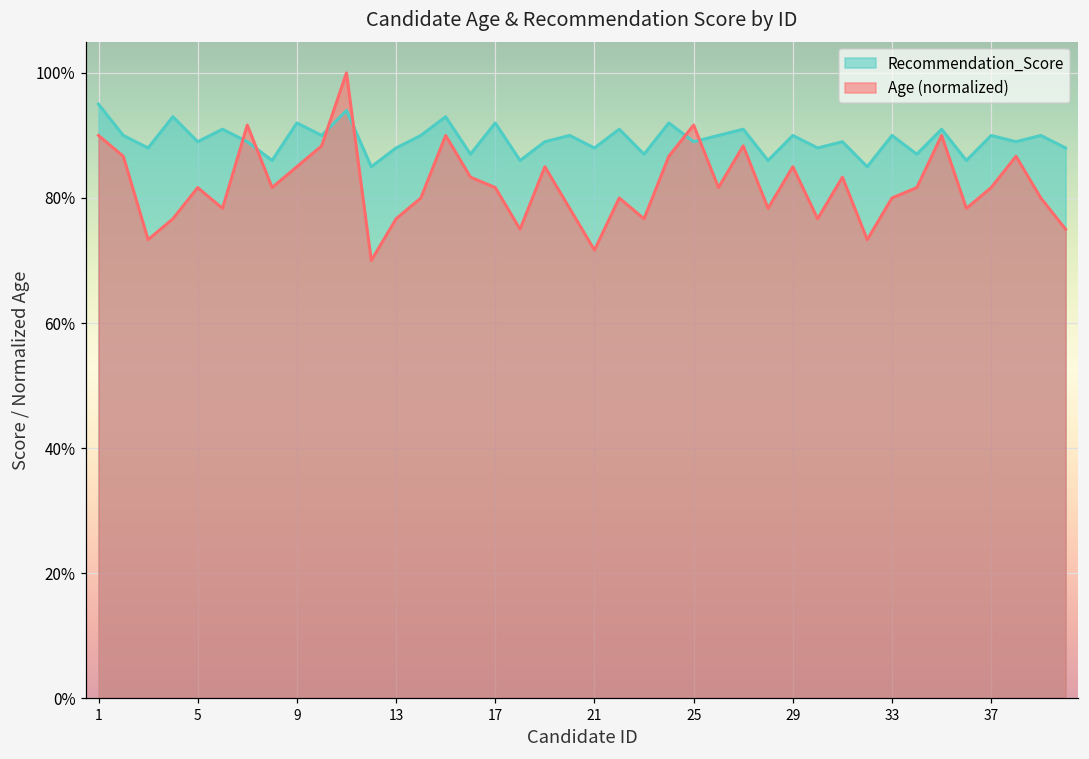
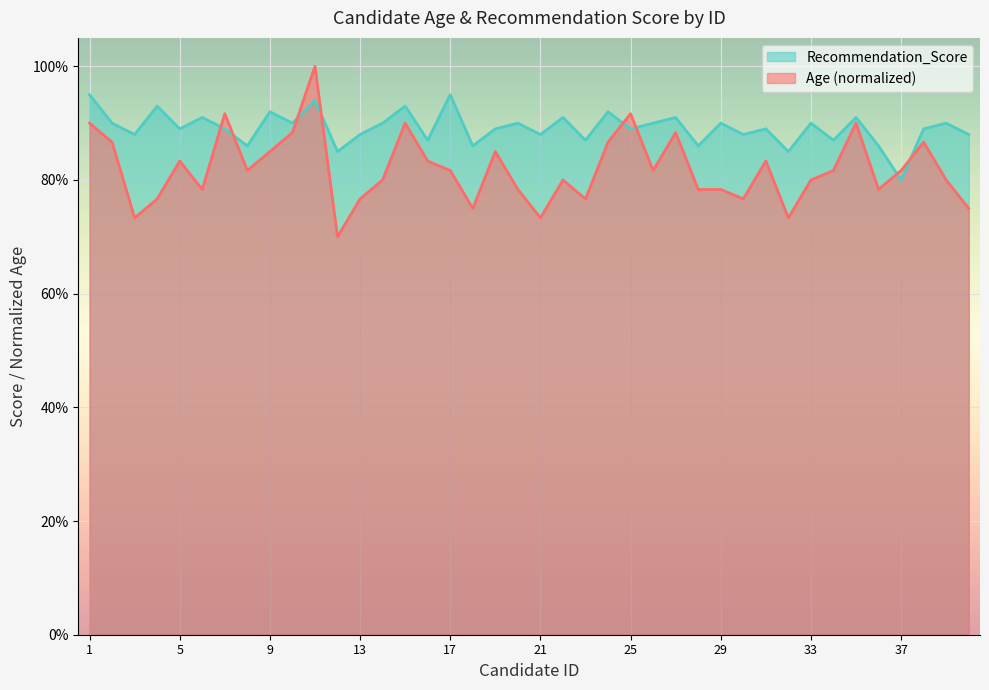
  {
    "Recommendation_Score": {
      "1": "95%",
      "5": "89%",
      "9": "92%",
      "13": "88%",
-     "17": "92%",
+     "17": "95%",
      "21": "88%",
      "25": "89%",
      "29": "90%",
      "33": "90%",
-     "37": "90%"
+     "37": "80%"
    },
    "Age (normalized)": {
      "1": "90%",
-     "5": "82%",
+     "5": "83%",
      "9": "85%",
      "13": "77%",
      "17": "82%",
-     "21": "72%",
+     "21": "73%",
      "25": "92%",
-     "29": "85%",
+     "29": "78%",
      "33": "80%",
      "37": "82%"
    }
  }
